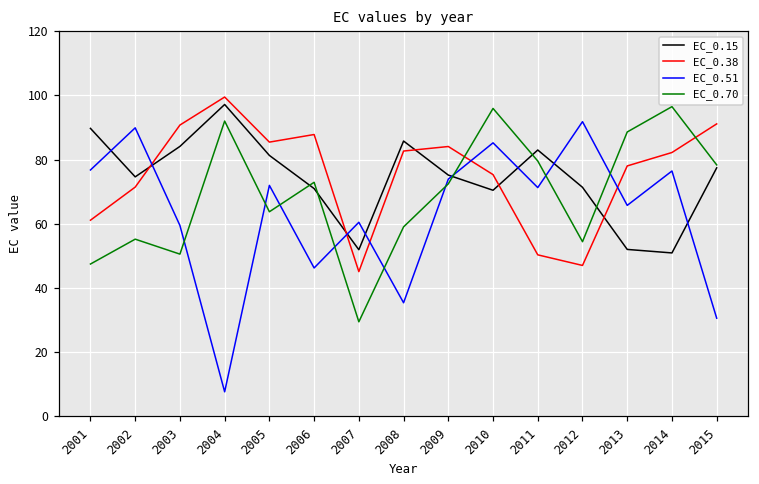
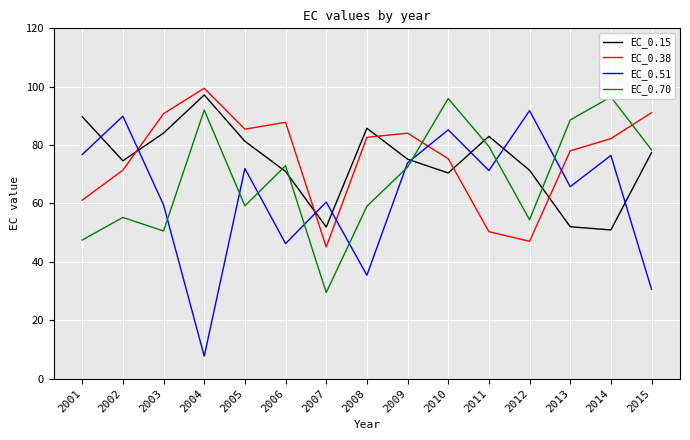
  {
    "EC_0.15": {
      "2001": 90,
      "2002": 75,
      "2003": 84,
      "2004": 97,
      "2005": 81,
      "2006": 71,
      "2007": 52,
      "2008": 86,
      "2009": 75,
      "2010": 70,
      "2011": 83,
      "2012": 71,
      "2013": 52,
      "2014": 51,
      "2015": 77
    },
    "EC_0.38": {
      "2001": 61,
      "2002": 71,
      "2003": 91,
      "2004": 99,
      "2005": 85,
      "2006": 88,
      "2007": 45,
      "2008": 83,
      "2009": 84,
      "2010": 75,
      "2011": 50,
      "2012": 47,
      "2013": 78,
      "2014": 82,
      "2015": 91
    },
    "EC_0.51": {
      "2001": 77,
      "2002": 90,
      "2003": 59,
      "2004": 8,
      "2005": 72,
      "2006": 46,
      "2007": 60,
      "2008": 35,
      "2009": 74,
      "2010": 85,
      "2011": 71,
      "2012": 92,
      "2013": 66,
      "2014": 76,
      "2015": 31
    },
    "EC_0.70": {
      "2001": 47,
      "2002": 55,
      "2003": 51,
      "2004": 92,
-     "2005": 64,
+     "2005": 59,
      "2006": 73,
      "2007": 29,
      "2008": 59,
      "2009": 72,
      "2010": 96,
      "2011": 80,
      "2012": 54,
      "2013": 89,
      "2015": 78
    }
  }
